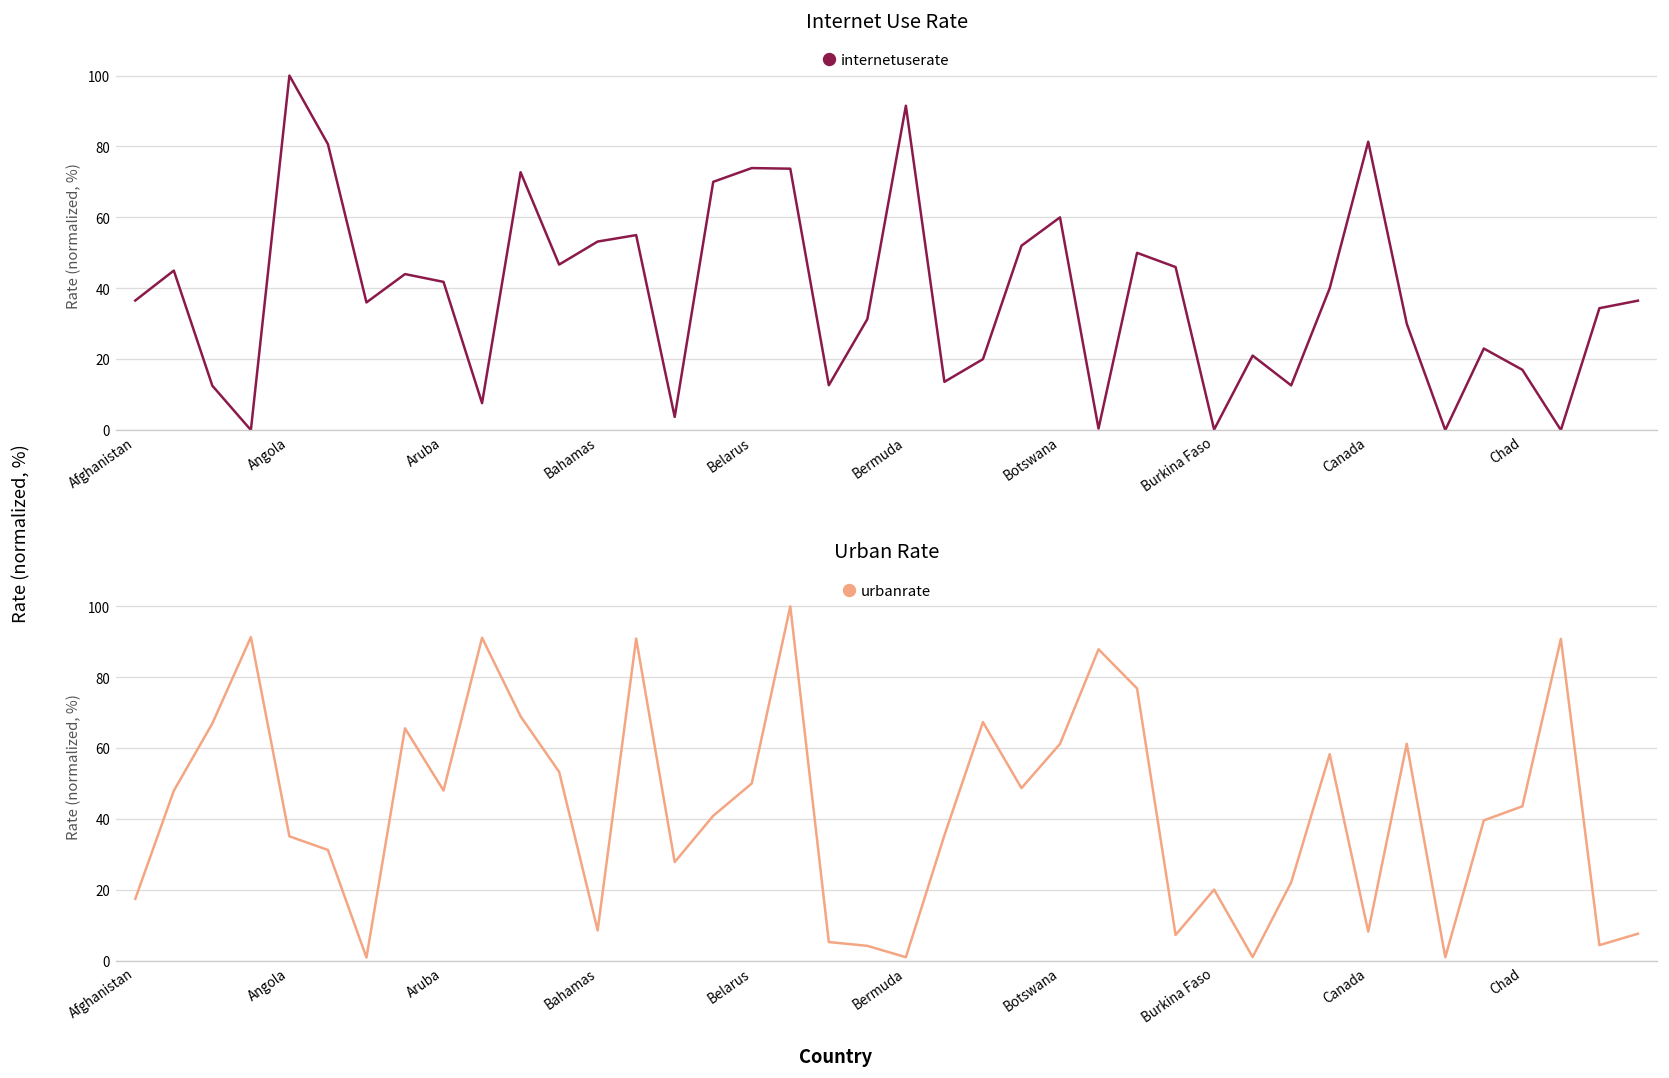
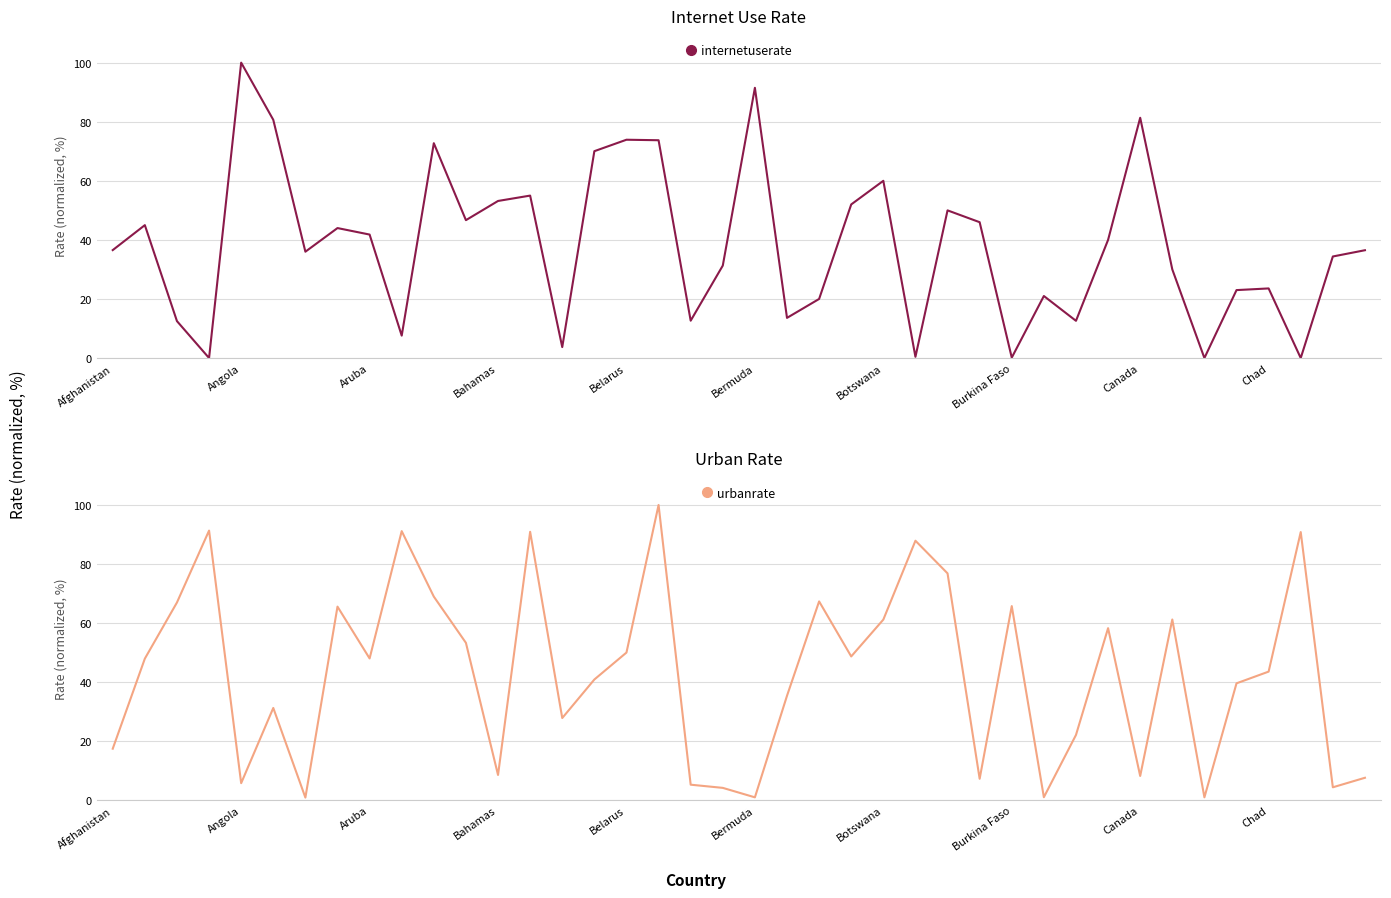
  {
    "Internet Use Rate": {
      "Afghanistan": 37,
      "Angola": 100,
      "Aruba": 42,
      "Bahamas": 53,
      "Belarus": 74,
      "Bermuda": 91,
      "Botswana": 60,
      "Burkina Faso": 0,
      "Canada": 81,
-     "Chad": 17
+     "Chad": 24
    },
    "Urban Rate": {
      "Afghanistan": 17,
-     "Angola": 35,
+     "Angola": 6,
      "Aruba": 48,
      "Bahamas": 9,
      "Belarus": 50,
      "Bermuda": 1,
      "Botswana": 61,
-     "Burkina Faso": 20,
+     "Burkina Faso": 66,
      "Canada": 8,
      "Chad": 44
    }
  }
